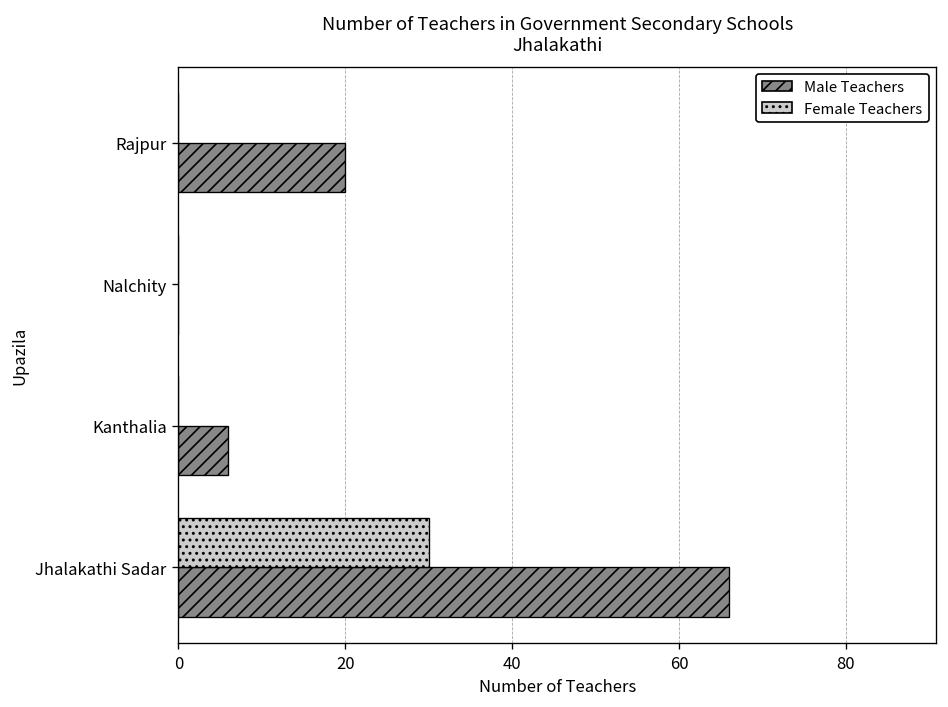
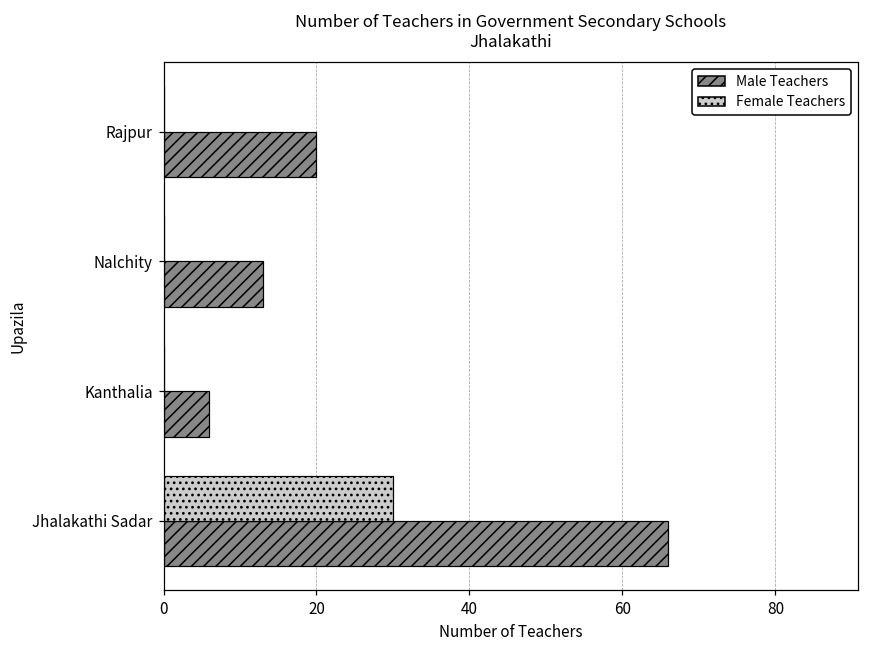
  {
    "Male Teachers": {
      "Rajpur": 20,
-     "Nalchity": 0,
+     "Nalchity": 13,
      "Kanthalia": 6,
      "Jhalakathi Sadar": 66
    },
    "Female Teachers": {
      "Rajpur": 0,
      "Nalchity": 0,
      "Kanthalia": 0,
      "Jhalakathi Sadar": 30
    }
  }
